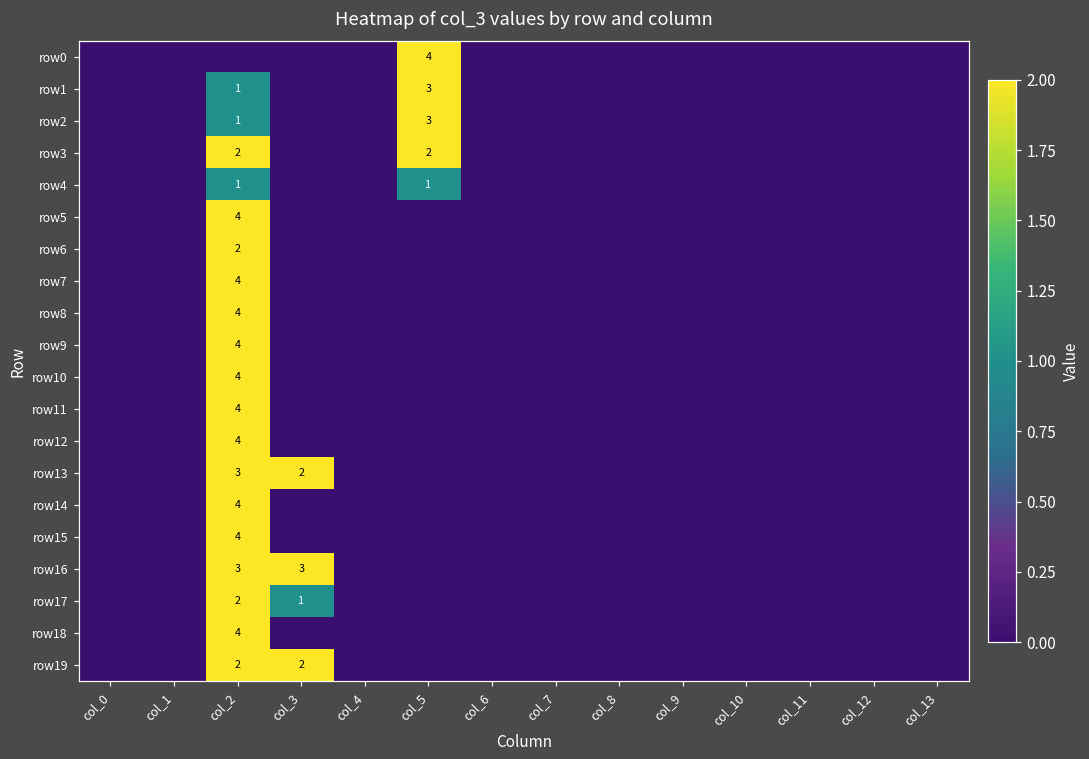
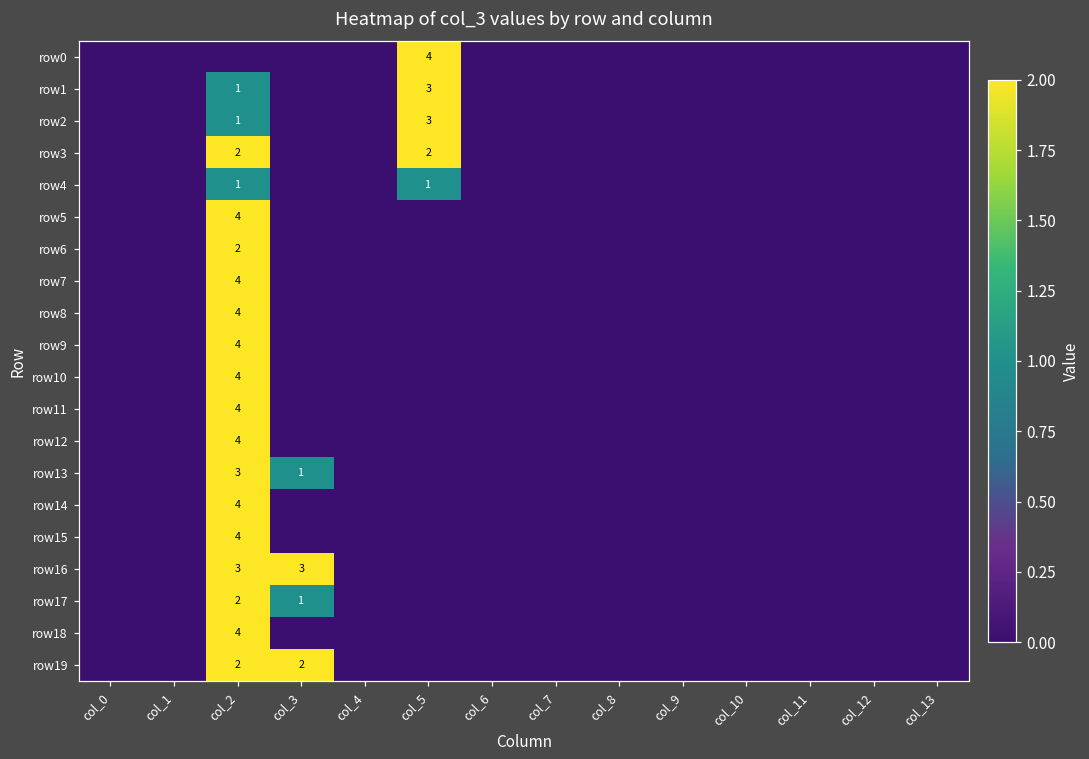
  {
    "row0": {
      "col_5": 4
    },
    "row1": {
      "col_2": 1,
      "col_5": 3
    },
    "row2": {
      "col_2": 1,
      "col_5": 3
    },
    "row3": {
      "col_2": 2,
      "col_5": 2
    },
    "row4": {
      "col_2": 1,
      "col_5": 1
    },
    "row5": {
      "col_2": 4
    },
    "row6": {
      "col_2": 2
    },
    "row7": {
      "col_2": 4
    },
    "row8": {
      "col_2": 4
    },
    "row9": {
      "col_2": 4
    },
    "row10": {
      "col_2": 4
    },
    "row11": {
      "col_2": 4
    },
    "row12": {
      "col_2": 4
    },
    "row13": {
      "col_2": 3,
-     "col_3": 2
+     "col_3": 1
    },
    "row14": {
      "col_2": 4
    },
    "row15": {
      "col_2": 4
    },
    "row16": {
      "col_2": 3,
      "col_3": 3
    },
    "row17": {
      "col_2": 2,
      "col_3": 1
    },
    "row18": {
      "col_2": 4
    },
    "row19": {
      "col_2": 2,
      "col_3": 2
    }
  }
